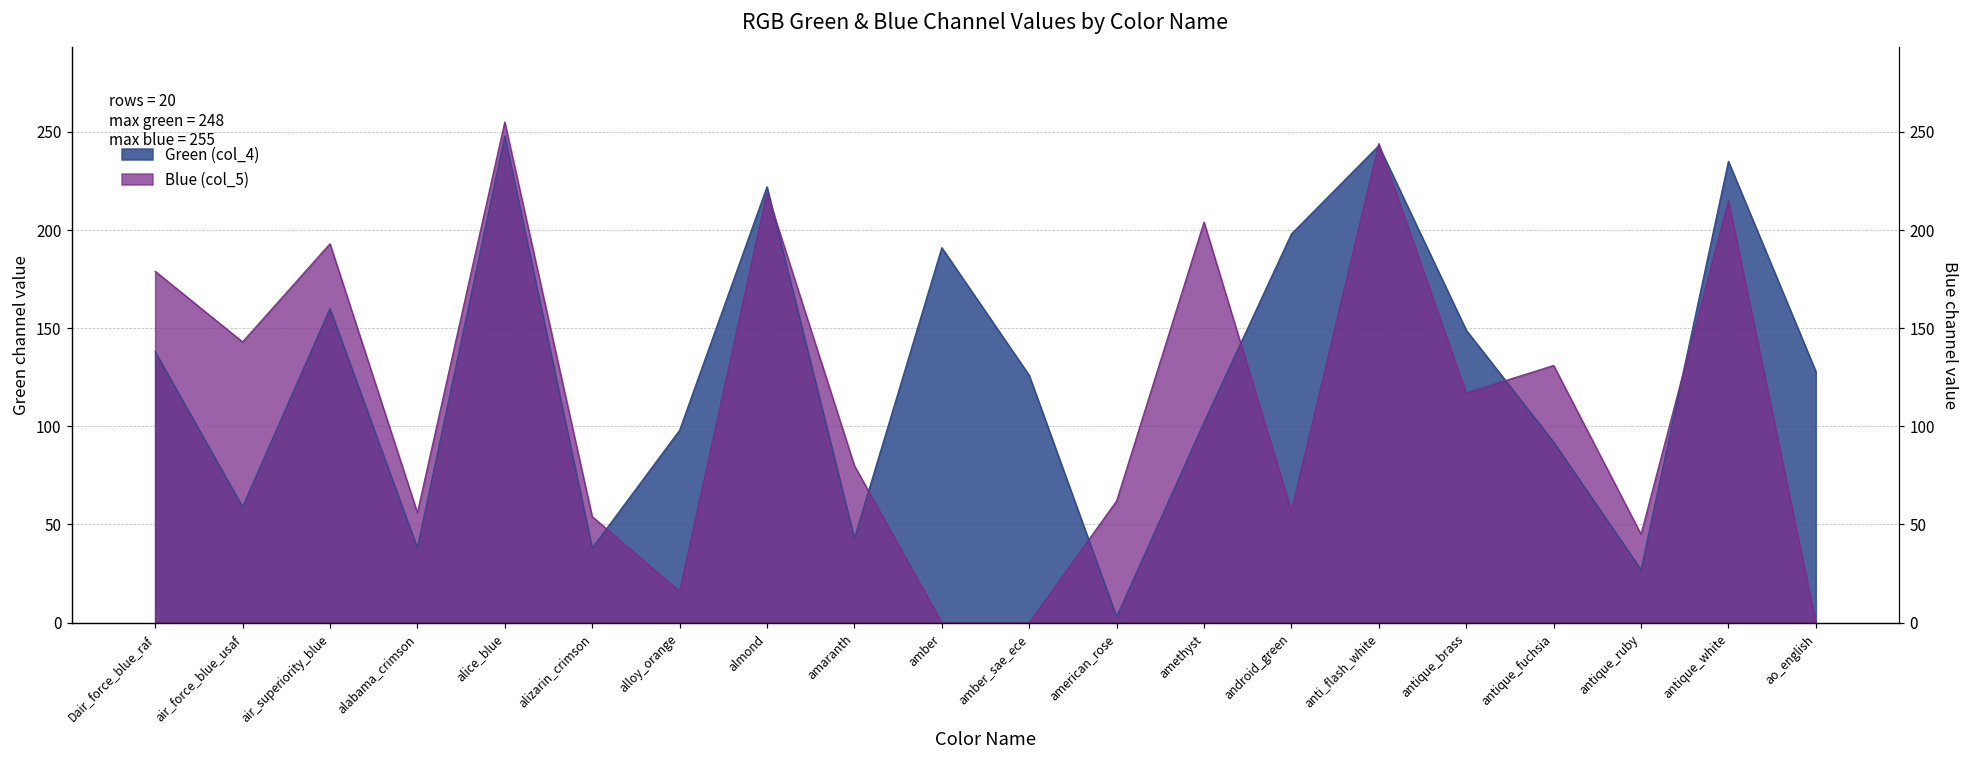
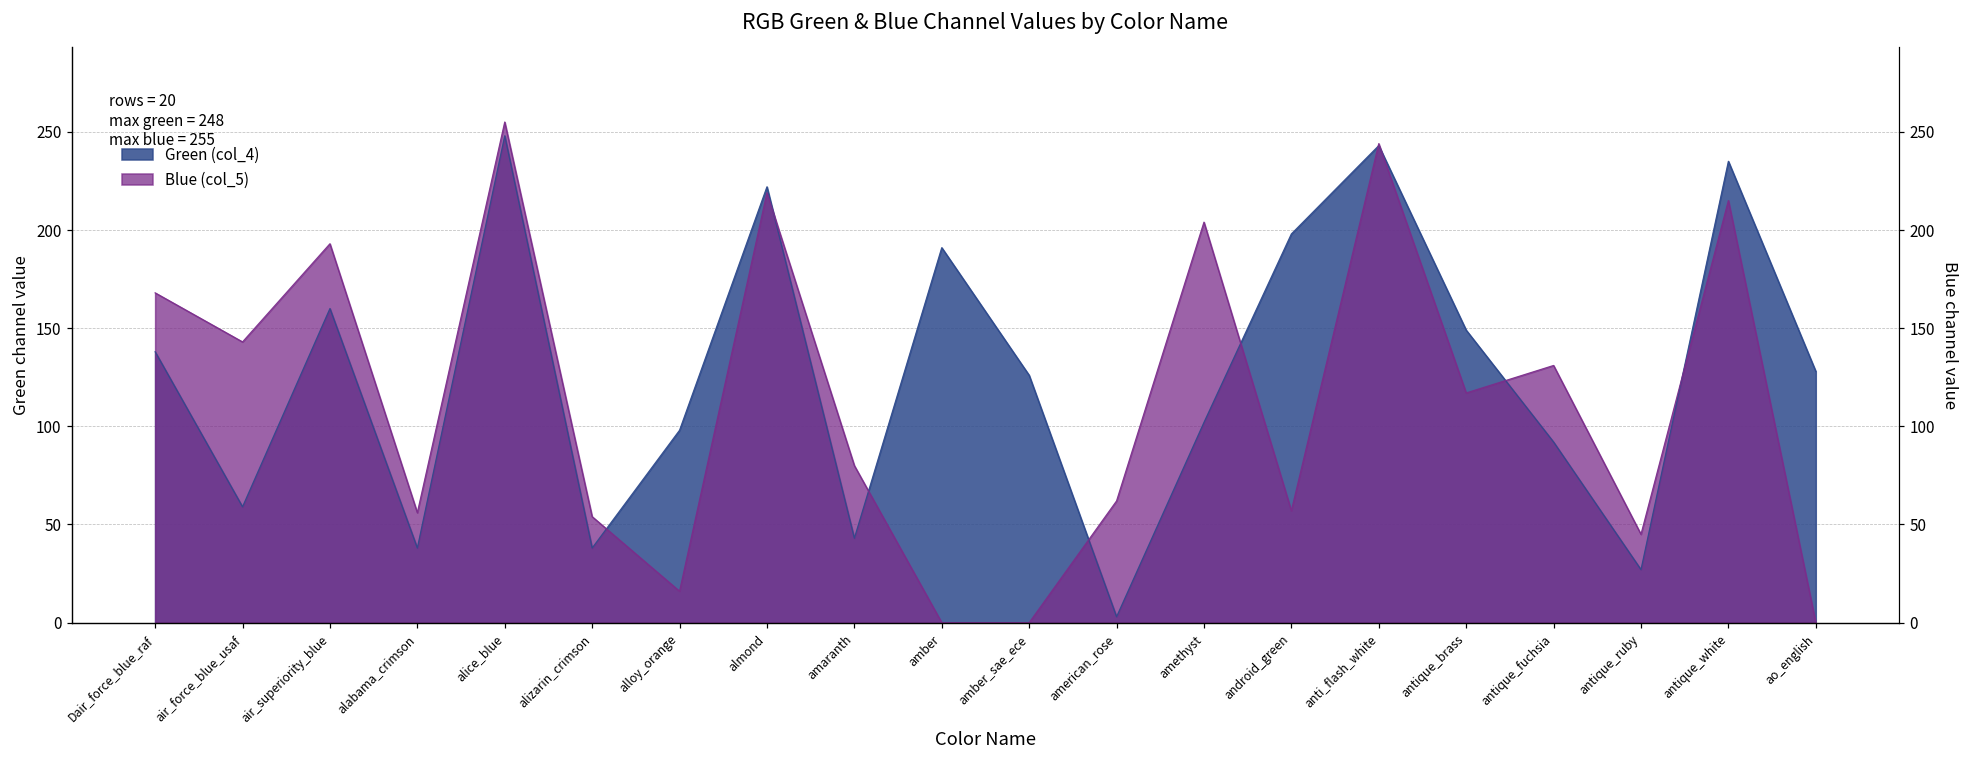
  {
    "Green (col_4)": {
      "Dair_force_blue_raf": 138,
      "air_force_blue_usaf": 59,
      "air_superiority_blue": 160,
      "alabama_crimson": 38,
      "alice_blue": 248,
      "alizarin_crimson": 38,
      "alloy_orange": 98,
      "almond": 222,
      "amaranth": 43,
      "amber": 191,
      "amber_sae_ece": 126,
      "american_rose": 3,
      "amethyst": 102,
      "android_green": 198,
      "antique_brass": 149,
      "antique_fuchsia": 92,
      "antique_ruby": 27,
      "antique_white": 235,
      "ao_english": 128
    },
    "Blue (col_5)": {
-     "Dair_force_blue_raf": 179,
+     "Dair_force_blue_raf": 168,
      "air_force_blue_usaf": 143,
      "air_superiority_blue": 193,
      "alabama_crimson": 56,
      "alice_blue": 255,
      "alizarin_crimson": 54,
      "alloy_orange": 16,
      "almond": 219,
      "amaranth": 80,
      "amber": 0,
      "amber_sae_ece": 0,
      "american_rose": 62,
      "amethyst": 204,
      "android_green": 57,
      "antique_brass": 117,
      "antique_fuchsia": 131,
      "antique_ruby": 45,
      "antique_white": 215,
      "ao_english": 0
    }
  }
